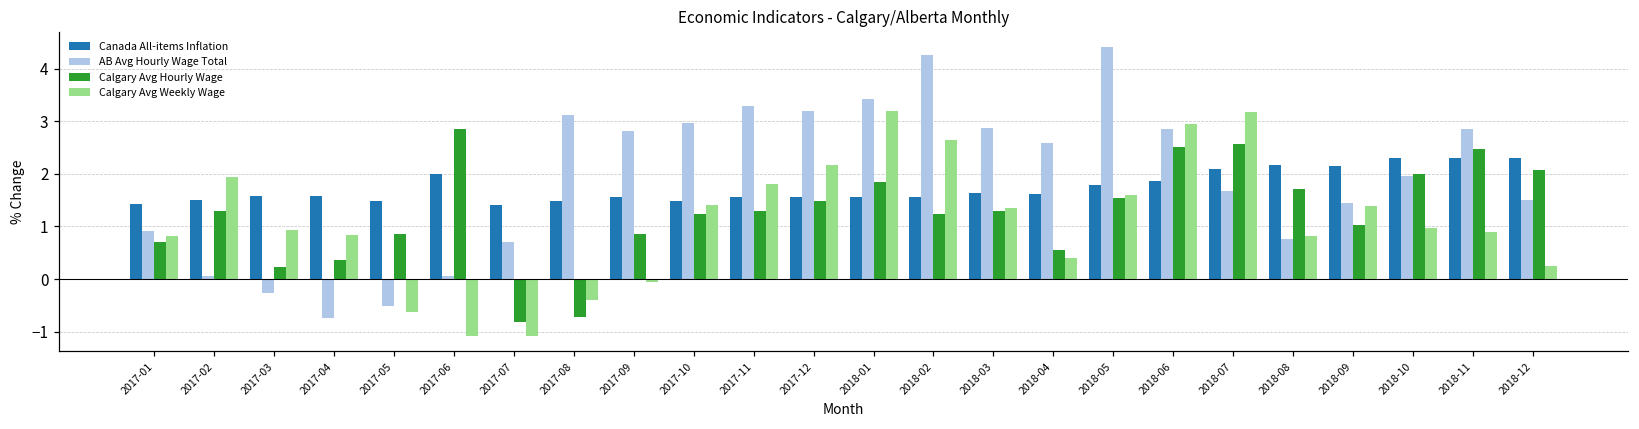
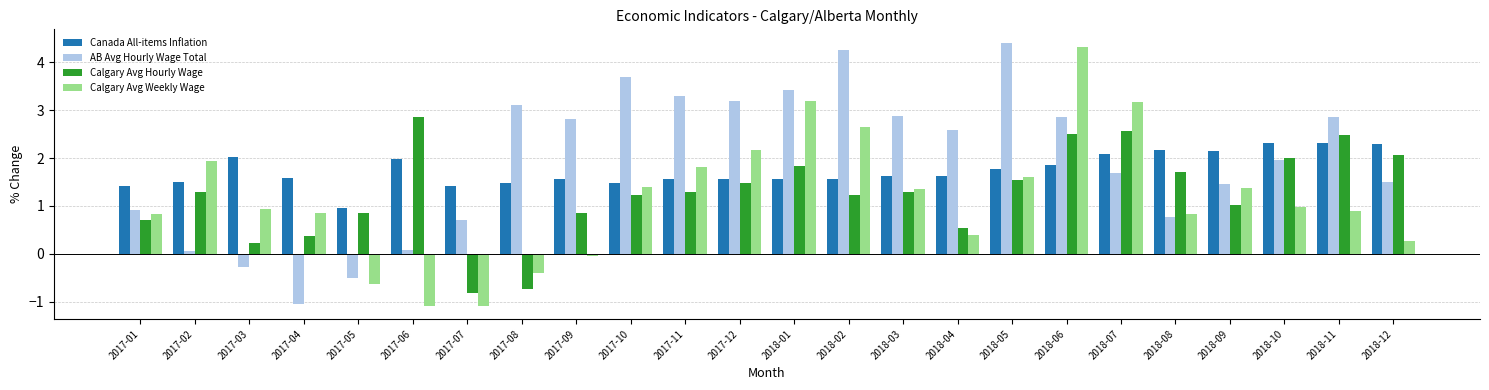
  {
    "Canada All-items Inflation": {
      "2017-01": 1.4,
      "2017-02": 1.5,
-     "2017-03": 1.6,
+     "2017-03": 2.0,
      "2017-04": 1.6,
-     "2017-05": 1.5,
+     "2017-05": 1.0,
      "2017-06": 2.0,
      "2017-07": 1.4,
      "2017-08": 1.5,
      "2017-09": 1.6,
      "2017-10": 1.5,
      "2017-11": 1.6,
      "2017-12": 1.6,
      "2018-01": 1.6,
      "2018-02": 1.6,
      "2018-03": 1.6,
      "2018-04": 1.6,
      "2018-05": 1.8,
      "2018-06": 1.9,
      "2018-07": 2.1,
      "2018-08": 2.2,
      "2018-09": 2.2,
      "2018-10": 2.3,
      "2018-11": 2.3,
      "2018-12": 2.3
    },
    "AB Avg Hourly Wage Total": {
      "2017-01": 0.9,
      "2017-02": 0.1,
      "2017-03": -0.3,
-     "2017-04": -0.7,
+     "2017-04": -1.1,
      "2017-05": -0.5,
      "2017-06": 0.1,
      "2017-07": 0.7,
      "2017-08": 3.1,
      "2017-09": 2.8,
-     "2017-10": 3.0,
+     "2017-10": 3.7,
      "2017-11": 3.3,
      "2017-12": 3.2,
      "2018-01": 3.4,
      "2018-02": 4.3,
      "2018-03": 2.9,
      "2018-04": 2.6,
      "2018-05": 4.4,
      "2018-06": 2.9,
      "2018-07": 1.7,
      "2018-08": 0.8,
      "2018-09": 1.4,
      "2018-10": 2.0,
      "2018-11": 2.9,
      "2018-12": 1.5
    },
    "Calgary Avg Hourly Wage": {
      "2017-01": 0.7,
      "2017-02": 1.3,
      "2017-03": 0.2,
      "2017-04": 0.4,
      "2017-05": 0.9,
      "2017-06": 2.9,
      "2017-07": -0.8,
      "2017-08": -0.7,
      "2017-09": 0.9,
      "2017-10": 1.2,
      "2017-11": 1.3,
      "2017-12": 1.5,
      "2018-01": 1.8,
      "2018-02": 1.2,
      "2018-03": 1.3,
      "2018-04": 0.5,
      "2018-05": 1.5,
      "2018-06": 2.5,
      "2018-07": 2.6,
      "2018-08": 1.7,
      "2018-09": 1.0,
      "2018-10": 2.0,
      "2018-11": 2.5,
      "2018-12": 2.1
    },
    "Calgary Avg Weekly Wage": {
      "2017-01": 0.8,
      "2017-02": 1.9,
      "2017-03": 0.9,
      "2017-04": 0.8,
      "2017-05": -0.6,
      "2017-06": -1.1,
      "2017-07": -1.1,
      "2017-08": -0.4,
      "2017-09": -0.1,
      "2017-10": 1.4,
      "2017-11": 1.8,
      "2017-12": 2.2,
      "2018-01": 3.2,
      "2018-02": 2.6,
      "2018-03": 1.3,
      "2018-04": 0.4,
      "2018-05": 1.6,
-     "2018-06": 2.9,
+     "2018-06": 4.3,
      "2018-07": 3.2,
      "2018-08": 0.8,
      "2018-09": 1.4,
      "2018-10": 1.0,
      "2018-11": 0.9,
      "2018-12": 0.3
    }
  }
